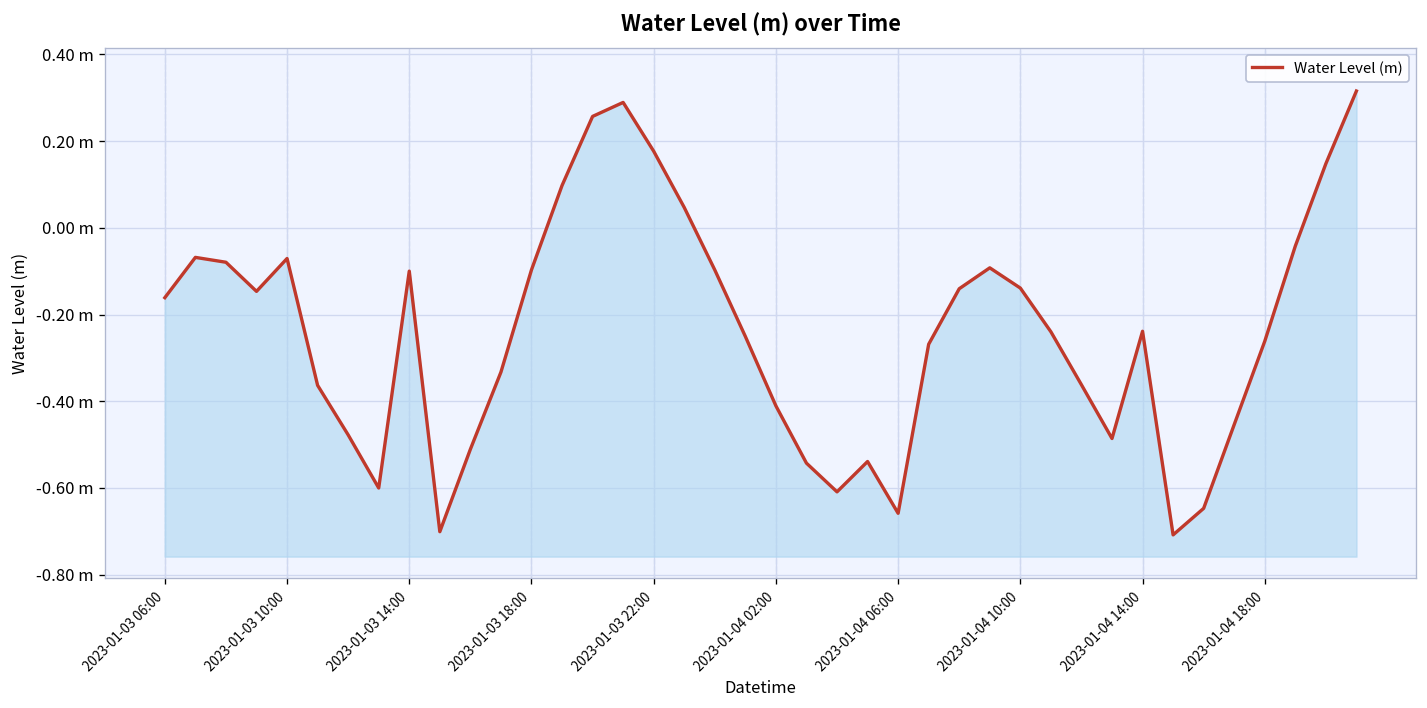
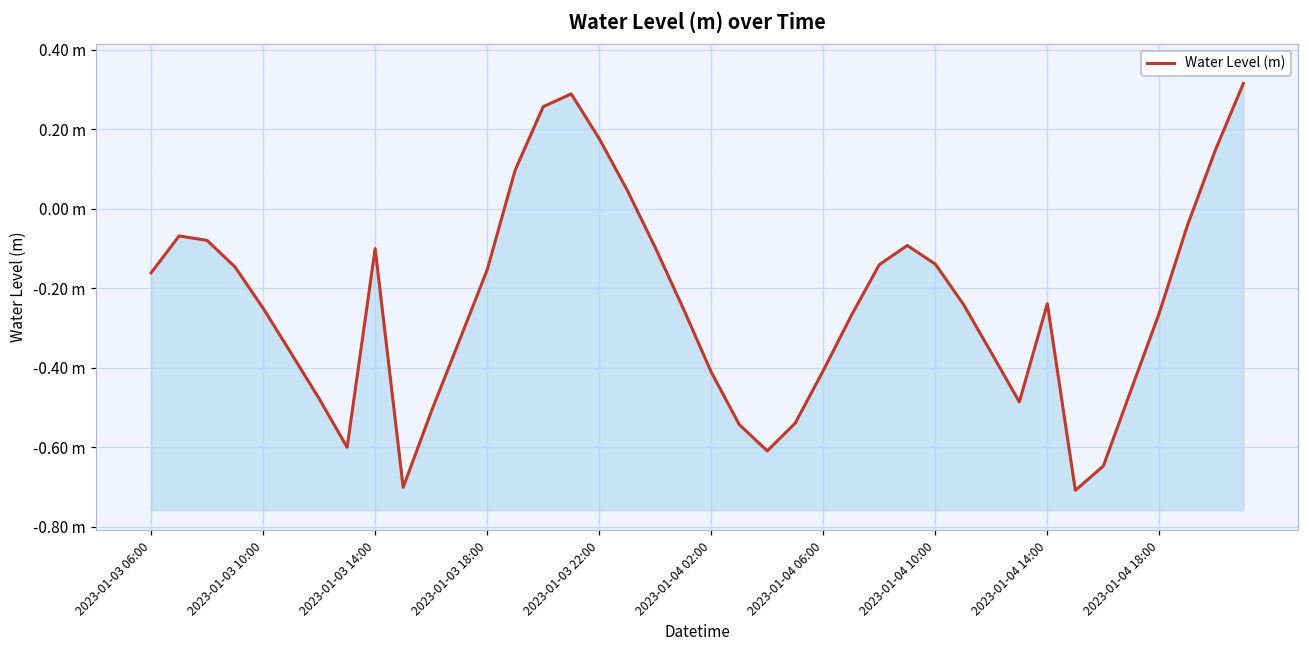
  {
    "2023-01-03 06:00": "-0.16 m",
-   "2023-01-03 10:00": "-0.07 m",
+   "2023-01-03 10:00": "-0.25 m",
    "2023-01-03 14:00": "-0.10 m",
-   "2023-01-03 18:00": "-0.10 m",
+   "2023-01-03 18:00": "-0.15 m",
    "2023-01-03 22:00": "0.18 m",
    "2023-01-04 02:00": "-0.41 m",
-   "2023-01-04 06:00": "-0.66 m",
+   "2023-01-04 06:00": "-0.41 m",
    "2023-01-04 10:00": "-0.14 m",
    "2023-01-04 14:00": "-0.24 m",
    "2023-01-04 18:00": "-0.26 m"
  }
